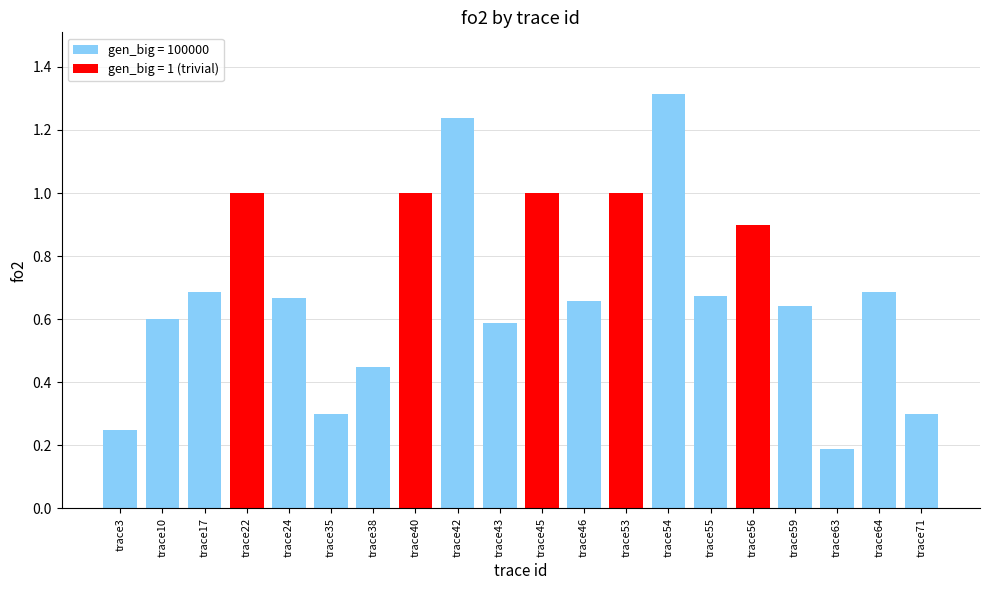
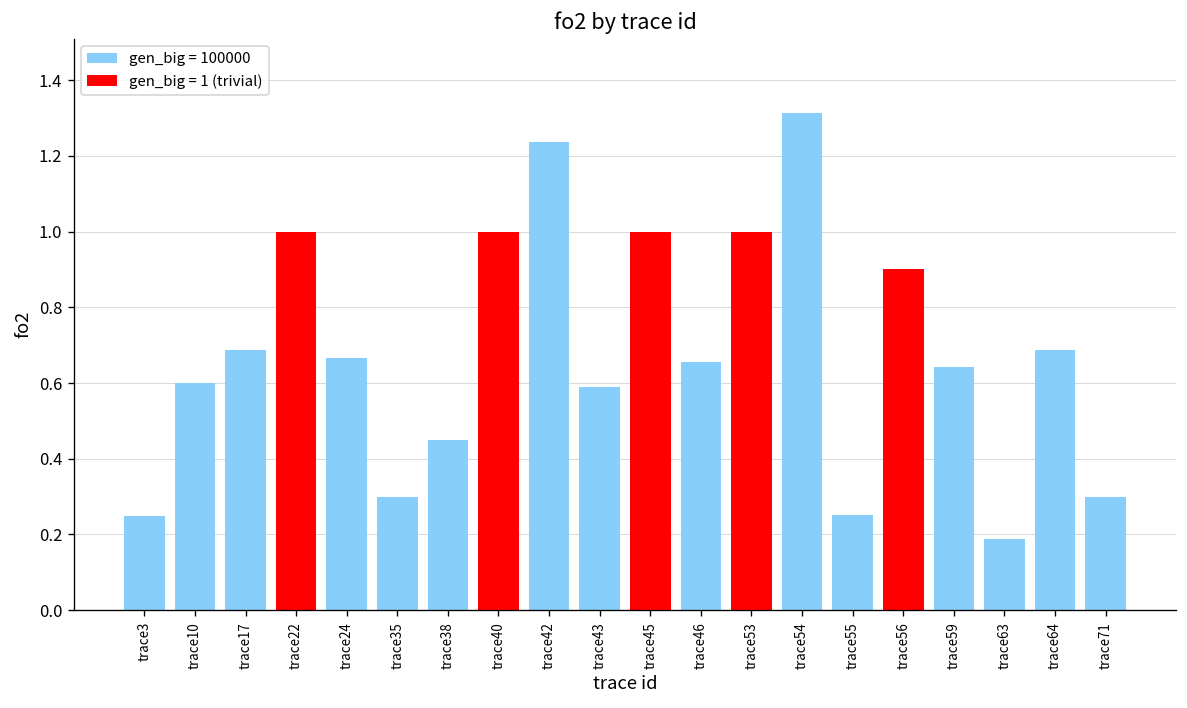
  {
    "trace3": 0.25,
    "trace10": 0.60,
    "trace17": 0.69,
    "trace22": 1.00,
    "trace24": 0.67,
    "trace35": 0.30,
    "trace38": 0.45,
    "trace40": 1.00,
    "trace42": 1.24,
    "trace43": 0.59,
    "trace45": 1.00,
    "trace46": 0.66,
    "trace53": 1.00,
    "trace54": 1.31,
-   "trace55": 0.68,
+   "trace55": 0.25,
    "trace56": 0.90,
    "trace59": 0.64,
    "trace63": 0.19,
    "trace64": 0.69,
    "trace71": 0.30
  }
